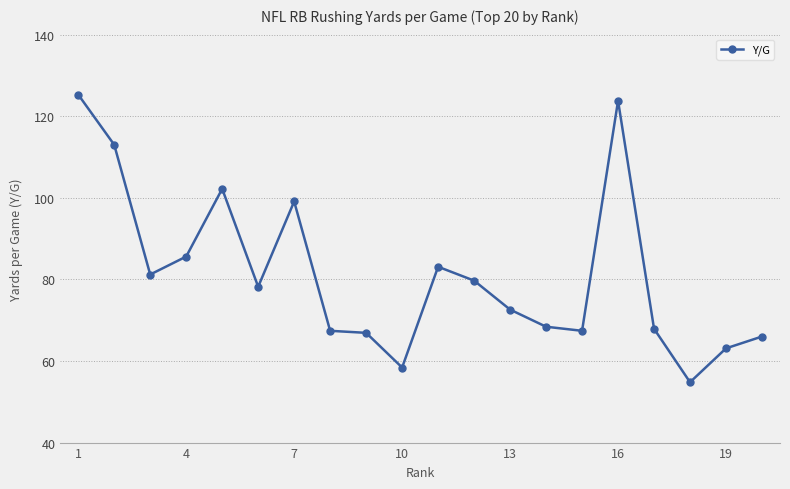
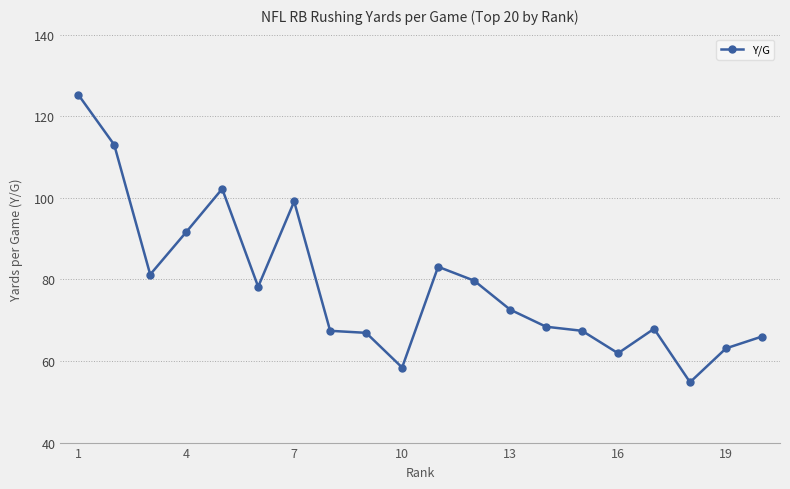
  {
    "1": 125,
-   "4": 86,
+   "4": 92,
    "7": 99,
    "10": 58,
    "13": 73,
-   "16": 124,
+   "16": 62,
    "19": 63
  }
